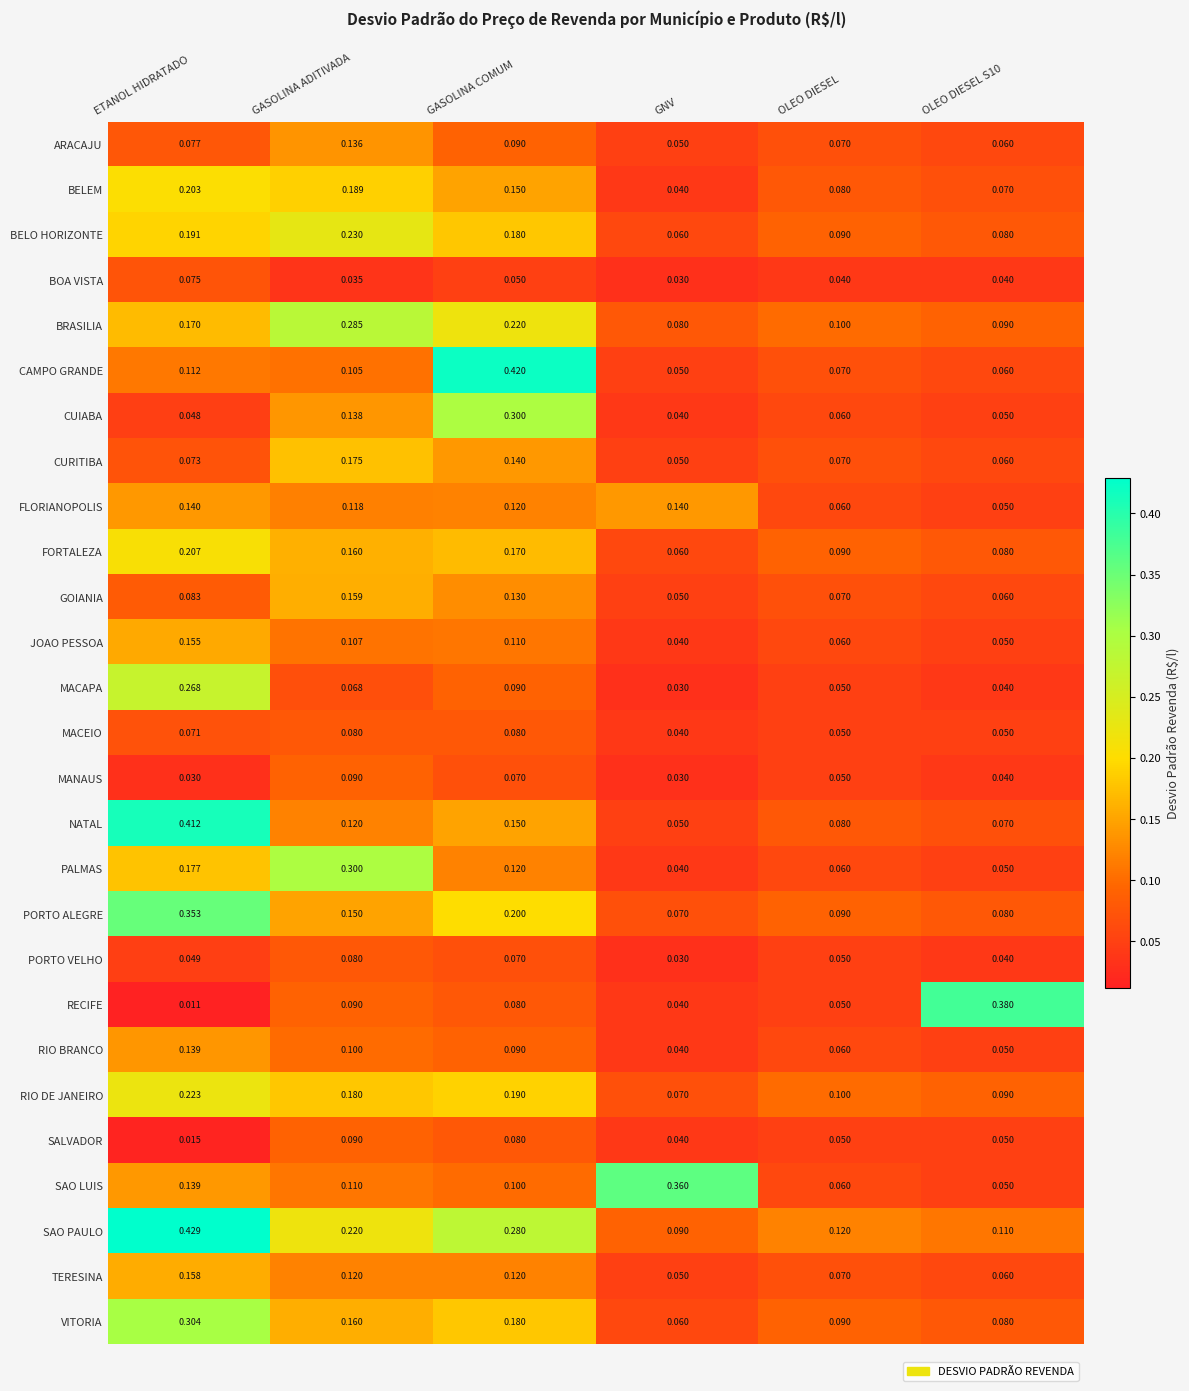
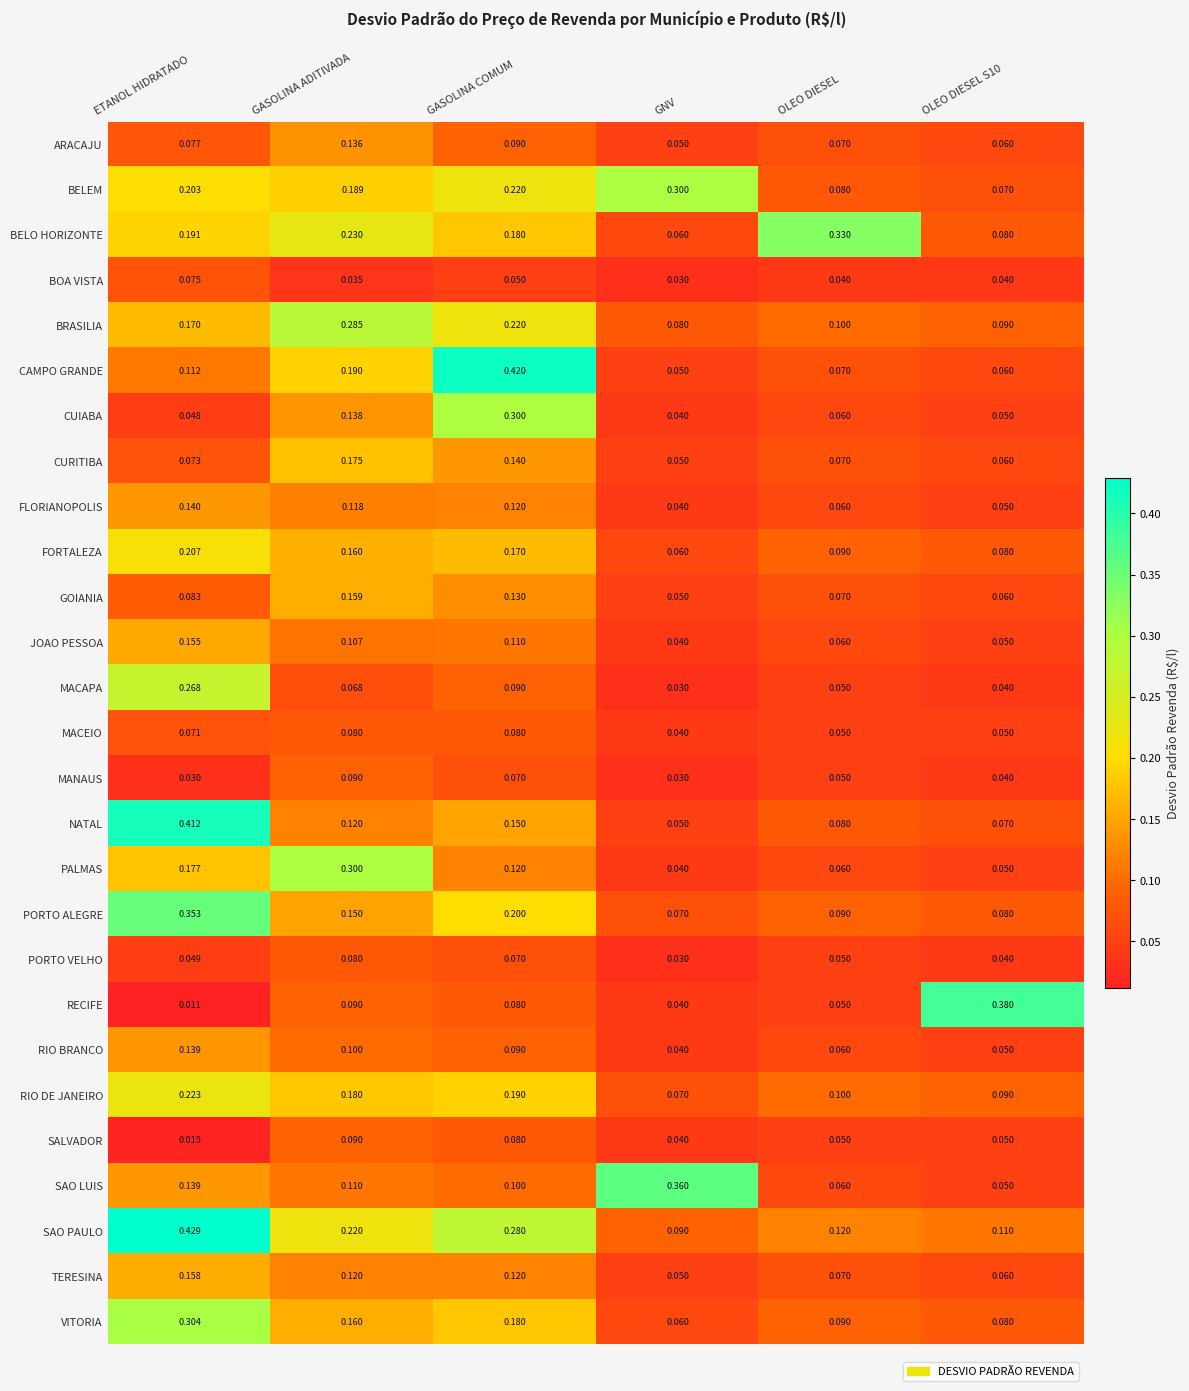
  {
    "ARACAJU": {
      "ETANOL HIDRATADO": 0.077,
      "GASOLINA ADITIVADA": 0.136,
      "GASOLINA COMUM": 0.090,
      "GNV": 0.050,
      "OLEO DIESEL": 0.070,
      "OLEO DIESEL S10": 0.060
    },
    "BELEM": {
      "ETANOL HIDRATADO": 0.203,
      "GASOLINA ADITIVADA": 0.189,
-     "GASOLINA COMUM": 0.150,
-     "GNV": 0.040,
+     "GASOLINA COMUM": 0.220,
+     "GNV": 0.300,
      "OLEO DIESEL": 0.080,
      "OLEO DIESEL S10": 0.070
    },
    "BELO HORIZONTE": {
      "ETANOL HIDRATADO": 0.191,
      "GASOLINA ADITIVADA": 0.230,
      "GASOLINA COMUM": 0.180,
      "GNV": 0.060,
-     "OLEO DIESEL": 0.090,
+     "OLEO DIESEL": 0.330,
      "OLEO DIESEL S10": 0.080
    },
    "BOA VISTA": {
      "ETANOL HIDRATADO": 0.075,
      "GASOLINA ADITIVADA": 0.035,
      "GASOLINA COMUM": 0.050,
      "GNV": 0.030,
      "OLEO DIESEL": 0.040,
      "OLEO DIESEL S10": 0.040
    },
    "BRASILIA": {
      "ETANOL HIDRATADO": 0.170,
      "GASOLINA ADITIVADA": 0.285,
      "GASOLINA COMUM": 0.220,
      "GNV": 0.080,
      "OLEO DIESEL": 0.100,
      "OLEO DIESEL S10": 0.090
    },
    "CAMPO GRANDE": {
      "ETANOL HIDRATADO": 0.112,
-     "GASOLINA ADITIVADA": 0.105,
+     "GASOLINA ADITIVADA": 0.190,
      "GASOLINA COMUM": 0.420,
      "GNV": 0.050,
      "OLEO DIESEL": 0.070,
      "OLEO DIESEL S10": 0.060
    },
    "CUIABA": {
      "ETANOL HIDRATADO": 0.048,
      "GASOLINA ADITIVADA": 0.138,
      "GASOLINA COMUM": 0.300,
      "GNV": 0.040,
      "OLEO DIESEL": 0.060,
      "OLEO DIESEL S10": 0.050
    },
    "CURITIBA": {
      "ETANOL HIDRATADO": 0.073,
      "GASOLINA ADITIVADA": 0.175,
      "GASOLINA COMUM": 0.140,
      "GNV": 0.050,
      "OLEO DIESEL": 0.070,
      "OLEO DIESEL S10": 0.060
    },
    "FLORIANOPOLIS": {
      "ETANOL HIDRATADO": 0.140,
      "GASOLINA ADITIVADA": 0.118,
      "GASOLINA COMUM": 0.120,
-     "GNV": 0.140,
+     "GNV": 0.040,
      "OLEO DIESEL": 0.060,
      "OLEO DIESEL S10": 0.050
    },
    "FORTALEZA": {
      "ETANOL HIDRATADO": 0.207,
      "GASOLINA ADITIVADA": 0.160,
      "GASOLINA COMUM": 0.170,
      "GNV": 0.060,
      "OLEO DIESEL": 0.090,
      "OLEO DIESEL S10": 0.080
    },
    "GOIANIA": {
      "ETANOL HIDRATADO": 0.083,
      "GASOLINA ADITIVADA": 0.159,
      "GASOLINA COMUM": 0.130,
      "GNV": 0.050,
      "OLEO DIESEL": 0.070,
      "OLEO DIESEL S10": 0.060
    },
    "JOAO PESSOA": {
      "ETANOL HIDRATADO": 0.155,
      "GASOLINA ADITIVADA": 0.107,
      "GASOLINA COMUM": 0.110,
      "GNV": 0.040,
      "OLEO DIESEL": 0.060,
      "OLEO DIESEL S10": 0.050
    },
    "MACAPA": {
      "ETANOL HIDRATADO": 0.268,
      "GASOLINA ADITIVADA": 0.068,
      "GASOLINA COMUM": 0.090,
      "GNV": 0.030,
      "OLEO DIESEL": 0.050,
      "OLEO DIESEL S10": 0.040
    },
    "MACEIO": {
      "ETANOL HIDRATADO": 0.071,
      "GASOLINA ADITIVADA": 0.080,
      "GASOLINA COMUM": 0.080,
      "GNV": 0.040,
      "OLEO DIESEL": 0.050,
      "OLEO DIESEL S10": 0.050
    },
    "MANAUS": {
      "ETANOL HIDRATADO": 0.030,
      "GASOLINA ADITIVADA": 0.090,
      "GASOLINA COMUM": 0.070,
      "GNV": 0.030,
      "OLEO DIESEL": 0.050,
      "OLEO DIESEL S10": 0.040
    },
    "NATAL": {
      "ETANOL HIDRATADO": 0.412,
      "GASOLINA ADITIVADA": 0.120,
      "GASOLINA COMUM": 0.150,
      "GNV": 0.050,
      "OLEO DIESEL": 0.080,
      "OLEO DIESEL S10": 0.070
    },
    "PALMAS": {
      "ETANOL HIDRATADO": 0.177,
      "GASOLINA ADITIVADA": 0.300,
      "GASOLINA COMUM": 0.120,
      "GNV": 0.040,
      "OLEO DIESEL": 0.060,
      "OLEO DIESEL S10": 0.050
    },
    "PORTO ALEGRE": {
      "ETANOL HIDRATADO": 0.353,
      "GASOLINA ADITIVADA": 0.150,
      "GASOLINA COMUM": 0.200,
      "GNV": 0.070,
      "OLEO DIESEL": 0.090,
      "OLEO DIESEL S10": 0.080
    },
    "PORTO VELHO": {
      "ETANOL HIDRATADO": 0.049,
      "GASOLINA ADITIVADA": 0.080,
      "GASOLINA COMUM": 0.070,
      "GNV": 0.030,
      "OLEO DIESEL": 0.050,
      "OLEO DIESEL S10": 0.040
    },
    "RECIFE": {
      "ETANOL HIDRATADO": 0.011,
      "GASOLINA ADITIVADA": 0.090,
      "GASOLINA COMUM": 0.080,
      "GNV": 0.040,
      "OLEO DIESEL": 0.050,
      "OLEO DIESEL S10": 0.380
    },
    "RIO BRANCO": {
      "ETANOL HIDRATADO": 0.139,
      "GASOLINA ADITIVADA": 0.100,
      "GASOLINA COMUM": 0.090,
      "GNV": 0.040,
      "OLEO DIESEL": 0.060,
      "OLEO DIESEL S10": 0.050
    },
    "RIO DE JANEIRO": {
      "ETANOL HIDRATADO": 0.223,
      "GASOLINA ADITIVADA": 0.180,
      "GASOLINA COMUM": 0.190,
      "GNV": 0.070,
      "OLEO DIESEL": 0.100,
      "OLEO DIESEL S10": 0.090
    },
    "SALVADOR": {
      "ETANOL HIDRATADO": 0.015,
      "GASOLINA ADITIVADA": 0.090,
      "GASOLINA COMUM": 0.080,
      "GNV": 0.040,
      "OLEO DIESEL": 0.050,
      "OLEO DIESEL S10": 0.050
    },
    "SAO LUIS": {
      "ETANOL HIDRATADO": 0.139,
      "GASOLINA ADITIVADA": 0.110,
      "GASOLINA COMUM": 0.100,
      "GNV": 0.360,
      "OLEO DIESEL": 0.060,
      "OLEO DIESEL S10": 0.050
    },
    "SAO PAULO": {
      "ETANOL HIDRATADO": 0.429,
      "GASOLINA ADITIVADA": 0.220,
      "GASOLINA COMUM": 0.280,
      "GNV": 0.090,
      "OLEO DIESEL": 0.120,
      "OLEO DIESEL S10": 0.110
    },
    "TERESINA": {
      "ETANOL HIDRATADO": 0.158,
      "GASOLINA ADITIVADA": 0.120,
      "GASOLINA COMUM": 0.120,
      "GNV": 0.050,
      "OLEO DIESEL": 0.070,
      "OLEO DIESEL S10": 0.060
    },
    "VITORIA": {
      "ETANOL HIDRATADO": 0.304,
      "GASOLINA ADITIVADA": 0.160,
      "GASOLINA COMUM": 0.180,
      "GNV": 0.060,
      "OLEO DIESEL": 0.090,
      "OLEO DIESEL S10": 0.080
    }
  }
